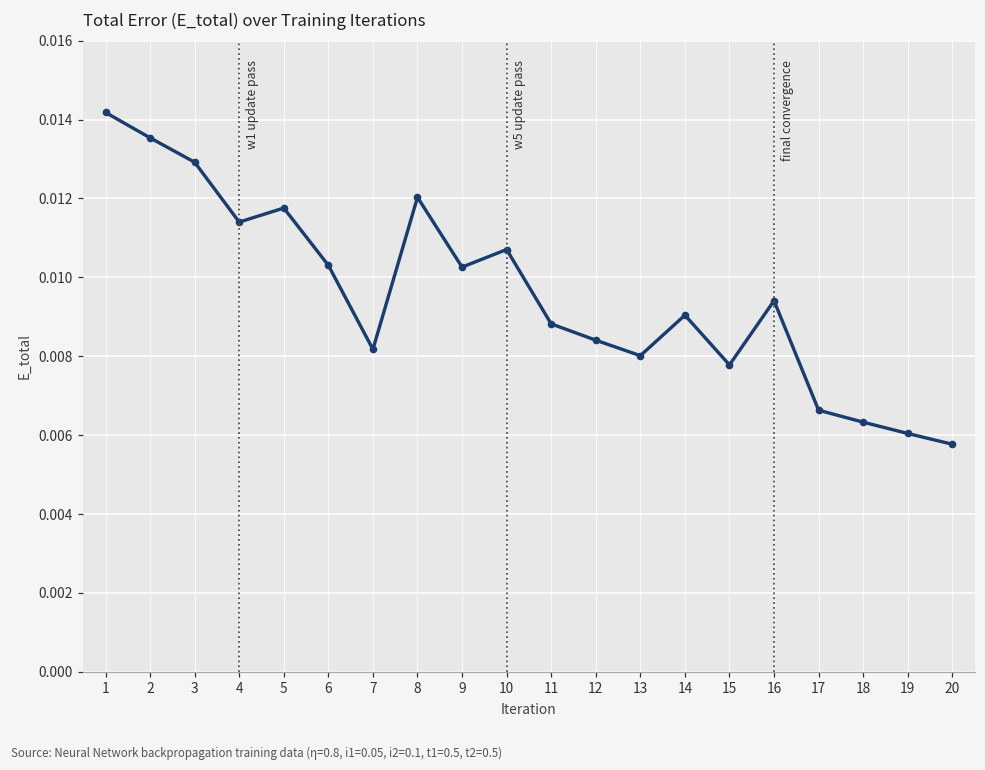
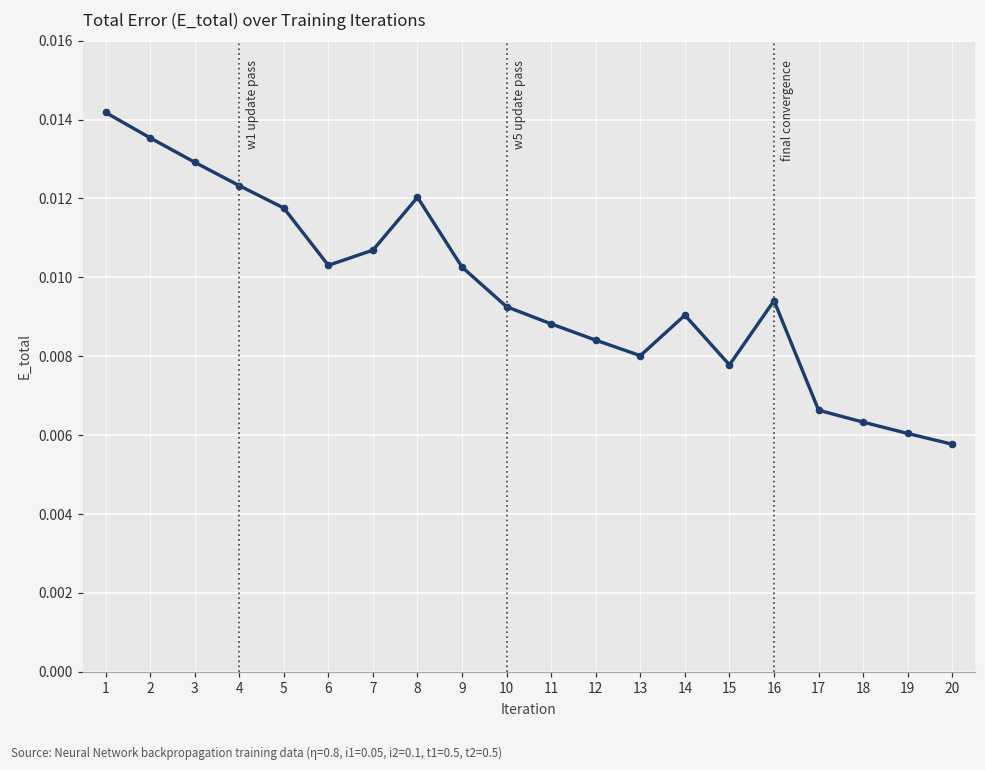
  {
    "1": 0.0142,
    "2": 0.0135,
    "3": 0.0129,
-   "4": 0.0114,
+   "4": 0.0123,
    "5": 0.0118,
    "6": 0.0103,
-   "7": 0.0082,
+   "7": 0.0107,
    "8": 0.0120,
    "9": 0.0103,
-   "10": 0.0107,
+   "10": 0.0093,
    "11": 0.0088,
    "12": 0.0084,
    "13": 0.0080,
    "14": 0.0090,
    "15": 0.0078,
    "16": 0.0094,
    "17": 0.0066,
    "18": 0.0063,
    "19": 0.0060,
    "20": 0.0058
  }
